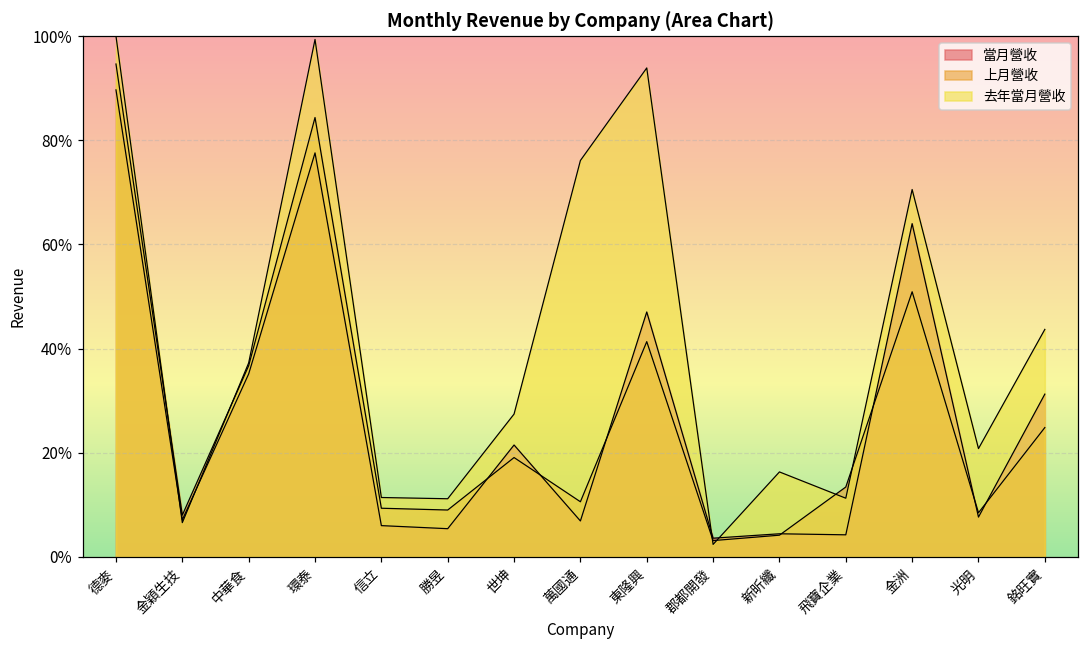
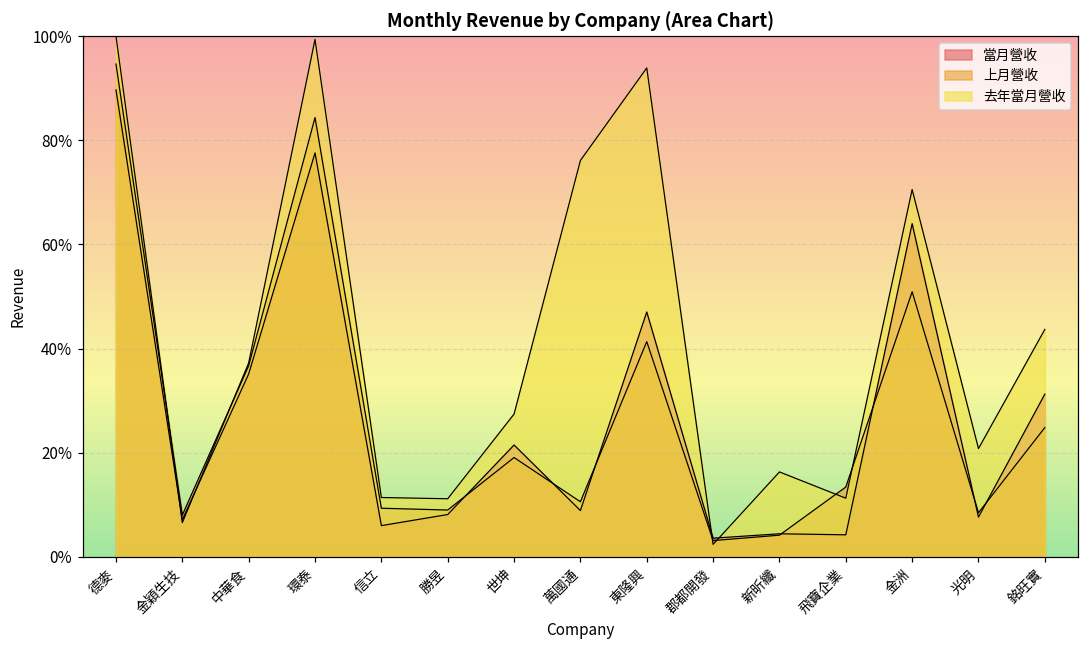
  {
    "當月營收": {
      "德麥": "90%",
      "金穎生技": "7%",
      "中華食": "35%",
      "環泰": "78%",
      "信立": "6%",
-     "勝昱": "5%",
+     "勝昱": "8%",
      "世坤": "21%",
-     "萬國通": "7%",
+     "萬國通": "9%",
      "東隆興": "47%",
      "飛寶企業": "4%",
      "金洲": "64%",
      "光明": "8%",
      "銘旺實": "31%"
    }
  }
